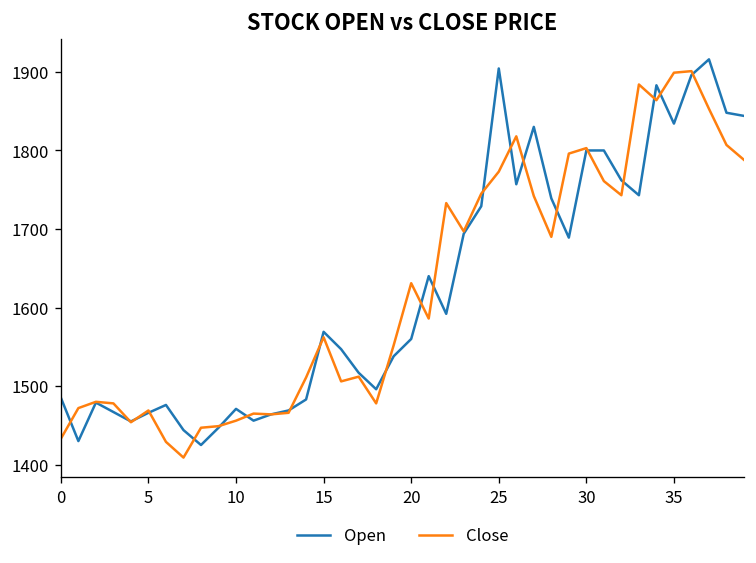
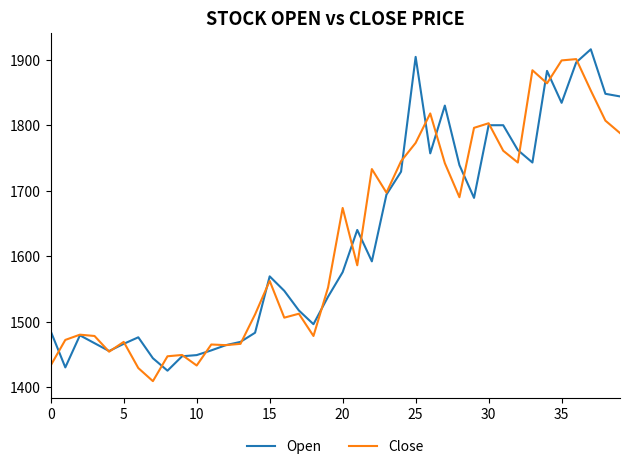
  {
    "Open": {
      "0": 1490,
-     "10": 1470,
+     "10": 1450,
      "15": 1570,
-     "20": 1560,
+     "20": 1580,
      "25": 1900,
      "35": 1830
    },
    "Close": {
      "0": 1430,
-     "10": 1460,
+     "10": 1430,
      "15": 1560,
-     "20": 1630,
+     "20": 1670,
      "25": 1770,
      "35": 1900
    }
  }
